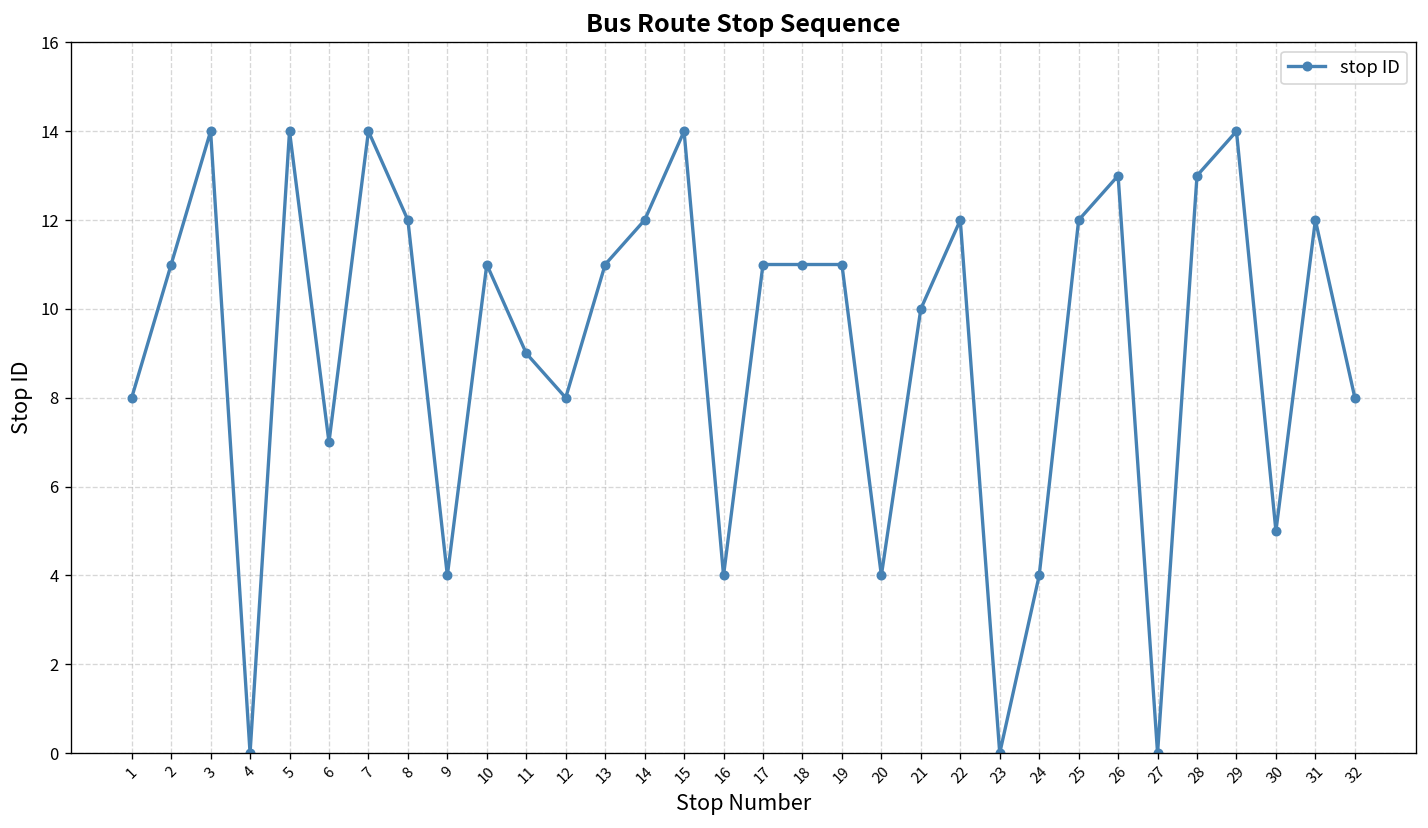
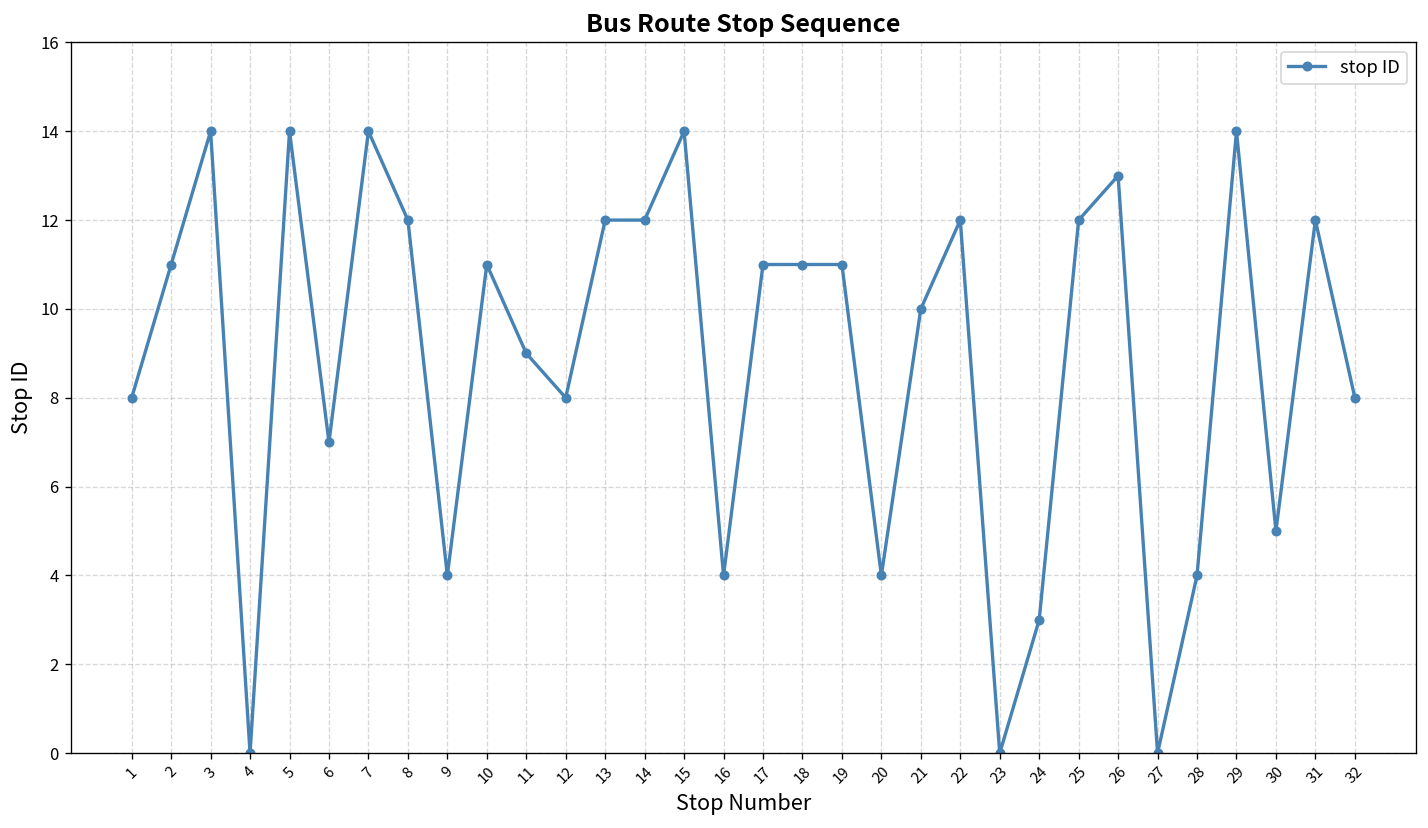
  {
    "1": 8,
    "2": 11,
    "3": 14,
    "4": 0,
    "5": 14,
    "6": 7,
    "7": 14,
    "8": 12,
    "9": 4,
    "10": 11,
    "11": 9,
    "12": 8,
-   "13": 11,
+   "13": 12,
    "14": 12,
    "15": 14,
    "16": 4,
    "17": 11,
    "18": 11,
    "19": 11,
    "20": 4,
    "21": 10,
    "22": 12,
    "23": 0,
-   "24": 4,
+   "24": 3,
    "25": 12,
    "26": 13,
    "27": 0,
-   "28": 13,
+   "28": 4,
    "29": 14,
    "30": 5,
    "31": 12,
    "32": 8
  }
